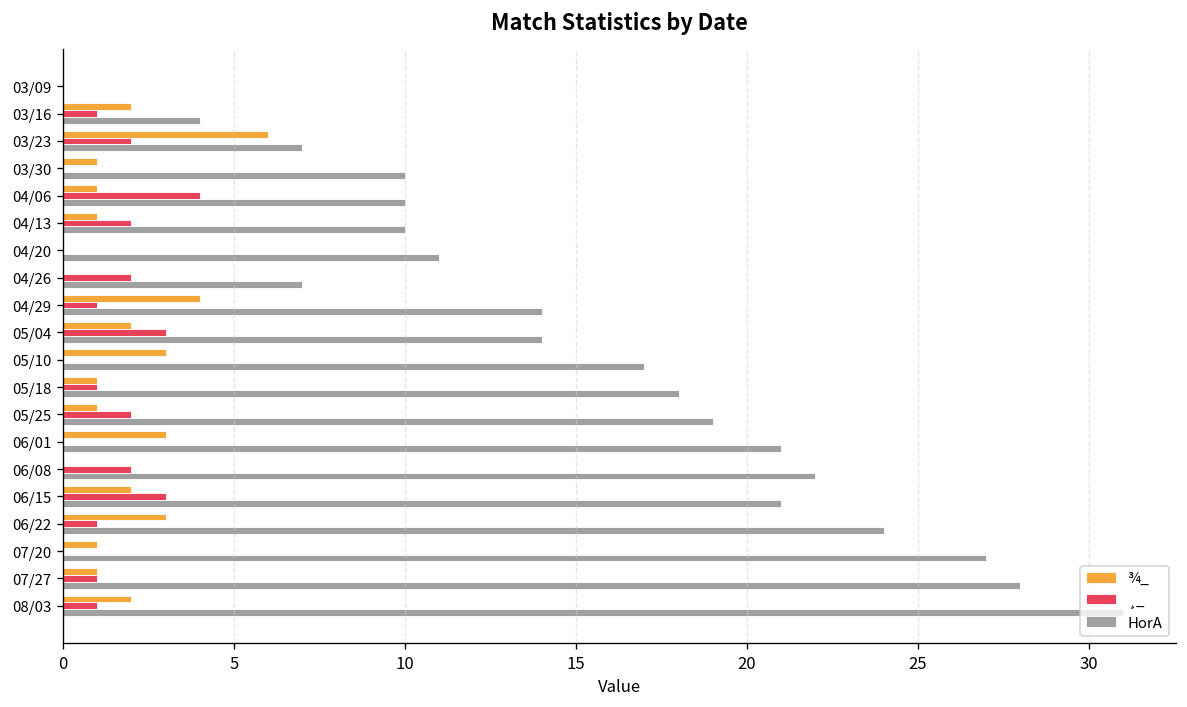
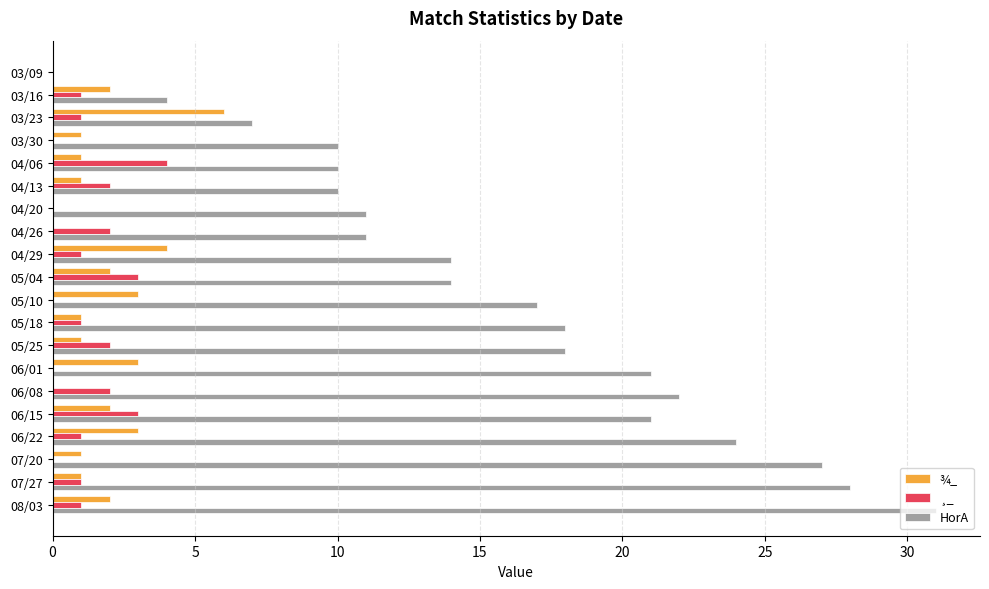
  {
    "¾_": {
      "03/09": 0,
      "03/16": 2,
      "03/23": 6,
      "03/30": 1,
      "04/06": 1,
      "04/13": 1,
      "04/20": 0,
      "04/26": 0,
      "04/29": 4,
      "05/04": 2,
      "05/10": 3,
      "05/18": 1,
      "05/25": 1,
      "06/01": 3,
      "06/08": 0,
      "06/15": 2,
      "06/22": 3,
      "07/20": 1,
      "07/27": 1,
      "08/03": 2
    },
    "¸_": {
      "03/09": 0,
      "03/16": 1,
-     "03/23": 2,
+     "03/23": 1,
      "03/30": 0,
      "04/06": 4,
      "04/13": 2,
      "04/20": 0,
      "04/26": 2,
      "04/29": 1,
      "05/04": 3,
      "05/10": 0,
      "05/18": 1,
      "05/25": 2,
      "06/01": 0,
      "06/08": 2,
      "06/15": 3,
      "06/22": 1,
      "07/20": 0,
      "07/27": 1,
      "08/03": 1
    },
    "HorA": {
      "03/09": 0,
      "03/16": 4,
      "03/23": 7,
      "03/30": 10,
      "04/06": 10,
      "04/13": 10,
      "04/20": 11,
-     "04/26": 7,
+     "04/26": 11,
      "04/29": 14,
      "05/04": 14,
      "05/10": 17,
      "05/18": 18,
-     "05/25": 19,
+     "05/25": 18,
      "06/01": 21,
      "06/08": 22,
      "06/15": 21,
      "06/22": 24,
      "07/20": 27,
      "07/27": 28
    }
  }
